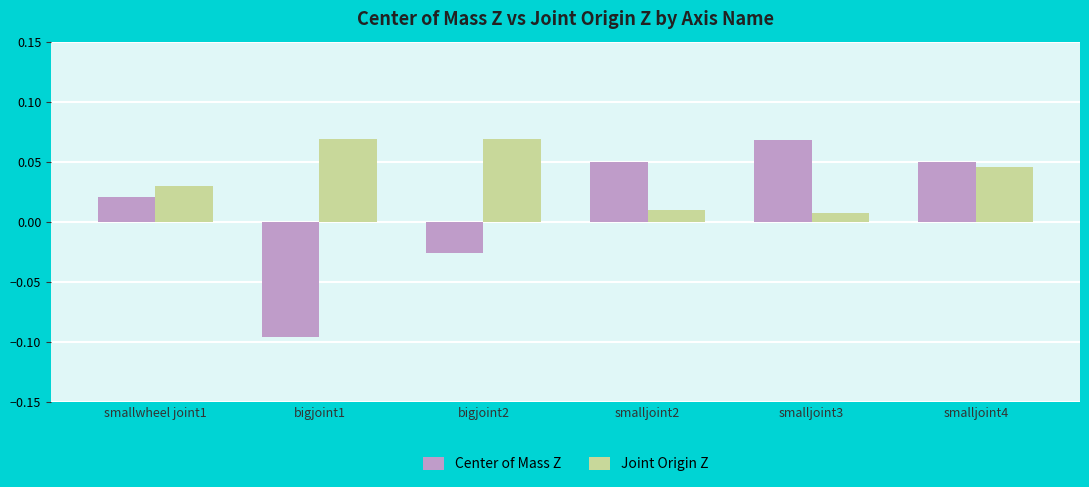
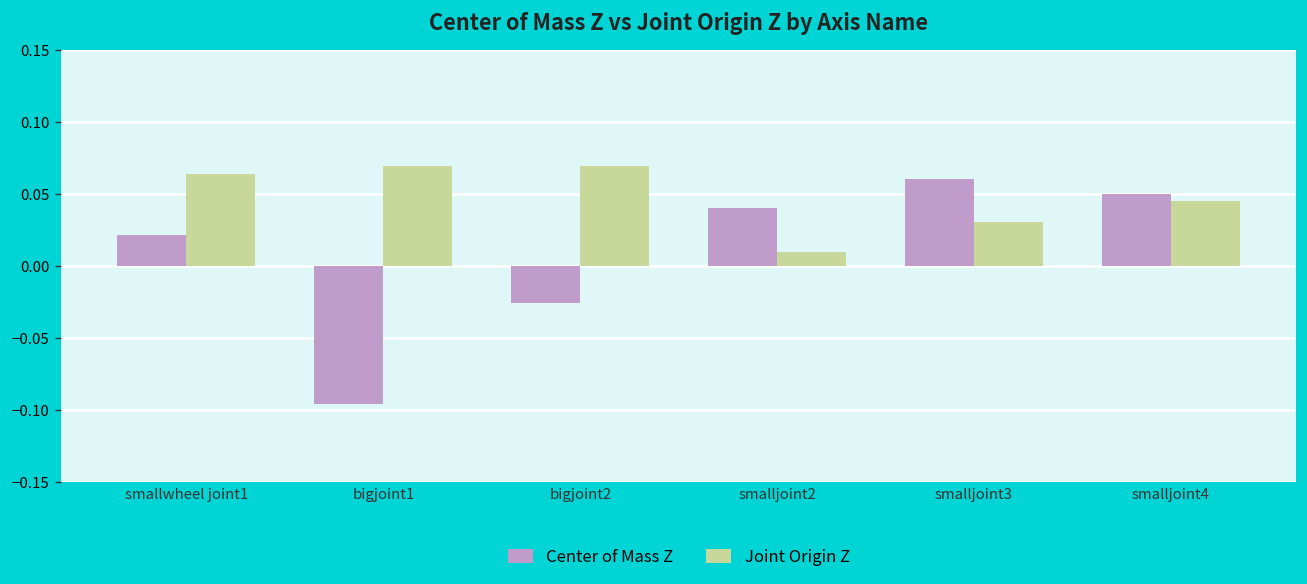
  {
    "Center of Mass Z": {
      "smallwheel joint1": 0.021,
      "bigjoint1": -0.096,
      "bigjoint2": -0.026,
-     "smalljoint2": 0.050,
-     "smalljoint3": 0.068,
+     "smalljoint2": 0.040,
+     "smalljoint3": 0.060,
      "smalljoint4": 0.050
    },
    "Joint Origin Z": {
-     "smallwheel joint1": 0.030,
+     "smallwheel joint1": 0.063,
      "bigjoint1": 0.069,
      "bigjoint2": 0.069,
      "smalljoint2": 0.010,
-     "smalljoint3": 0.007,
+     "smalljoint3": 0.030,
      "smalljoint4": 0.045
    }
  }
